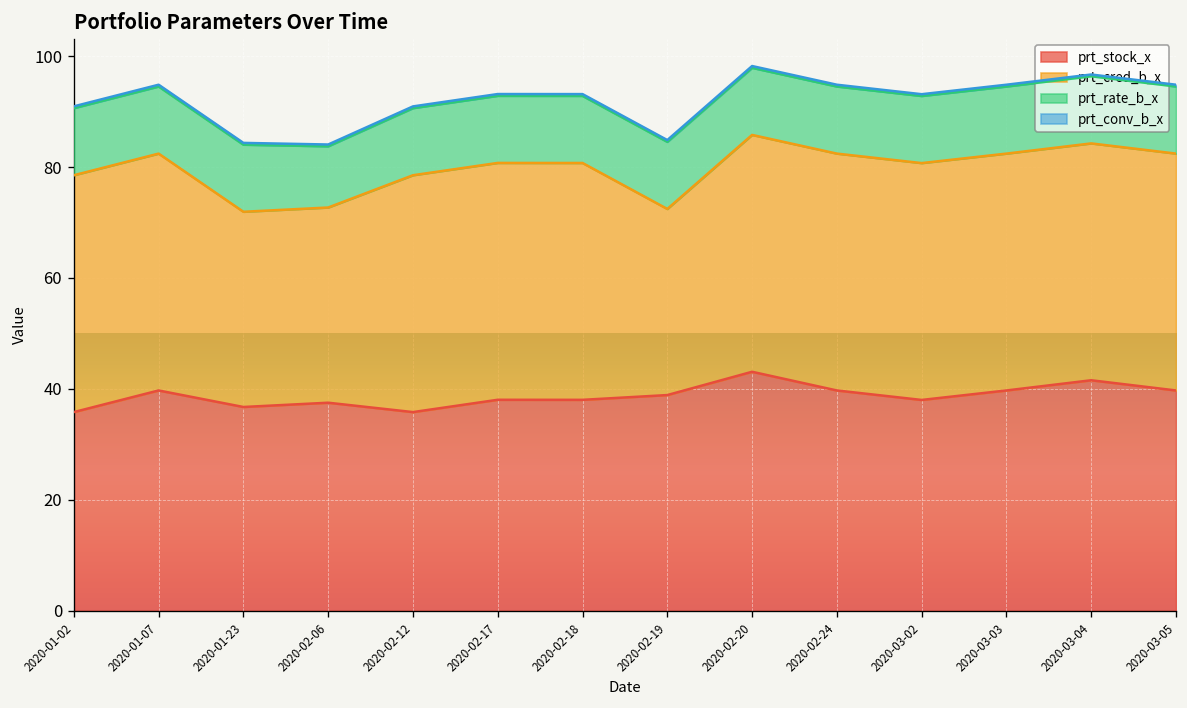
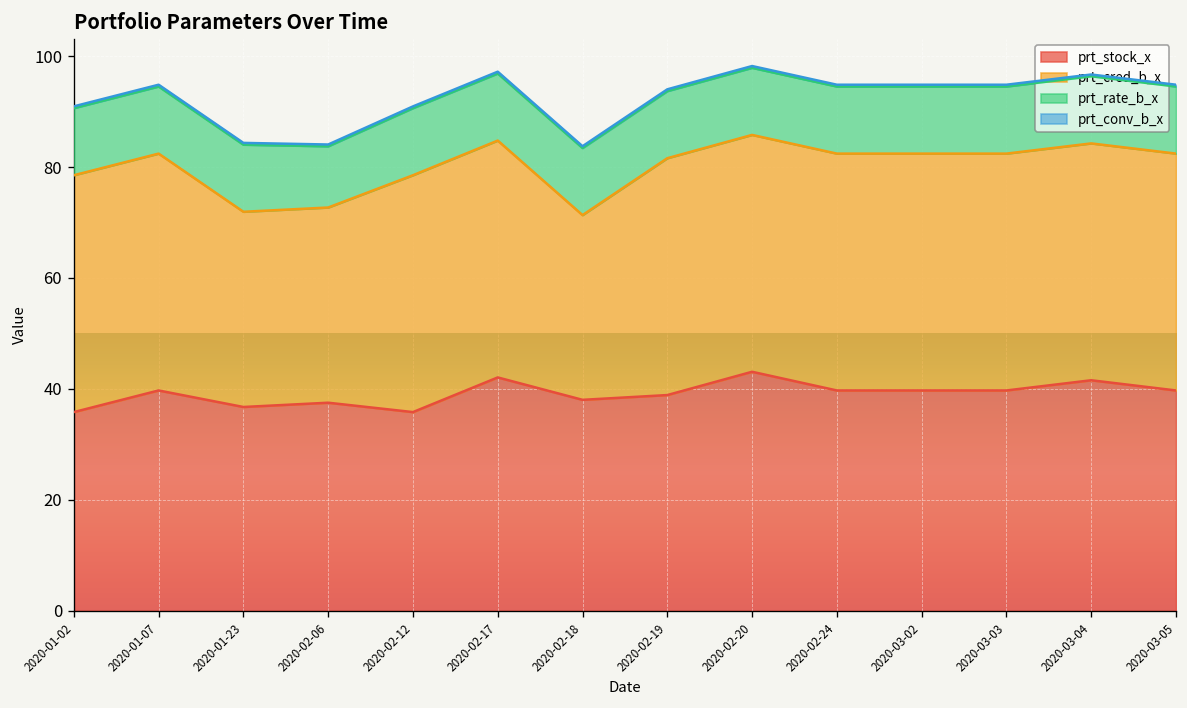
  {
    "prt_stock_x": {
      "2020-01-02": 36,
      "2020-01-07": 40,
      "2020-01-23": 37,
      "2020-02-06": 38,
      "2020-02-12": 36,
-     "2020-02-17": 38,
+     "2020-02-17": 42,
      "2020-02-18": 38,
      "2020-02-19": 39,
      "2020-02-20": 43,
      "2020-02-24": 40,
-     "2020-03-02": 38,
+     "2020-03-02": 40,
      "2020-03-03": 40,
      "2020-03-04": 42,
      "2020-03-05": 40
    },
    "prt_cred_b_x": {
      "2020-01-02": 43,
      "2020-01-07": 43,
      "2020-01-23": 35,
      "2020-02-06": 35,
      "2020-02-12": 43,
      "2020-02-17": 43,
-     "2020-02-18": 43,
-     "2020-02-19": 34,
+     "2020-02-18": 33,
+     "2020-02-19": 43,
      "2020-02-20": 43,
      "2020-02-24": 43,
      "2020-03-02": 43,
      "2020-03-03": 43,
      "2020-03-04": 43,
      "2020-03-05": 43
    }
  }
